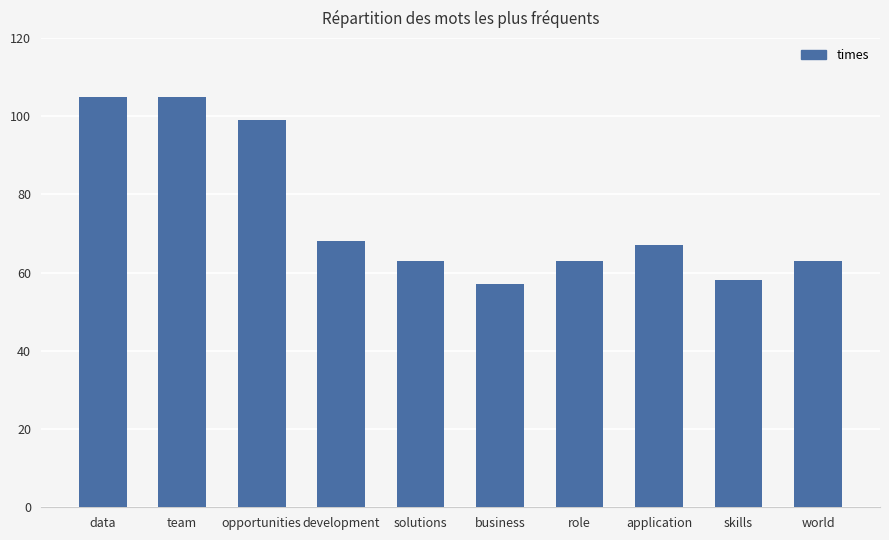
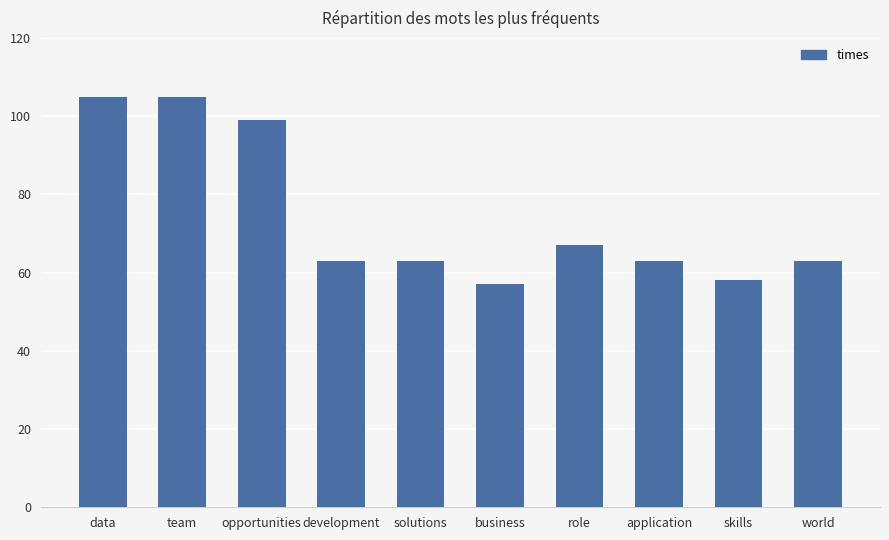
  {
    "data": 105,
    "team": 105,
    "opportunities": 99,
-   "development": 68,
+   "development": 63,
    "solutions": 63,
    "business": 57,
-   "role": 63,
-   "application": 67,
+   "role": 67,
+   "application": 63,
    "skills": 58,
    "world": 63
  }
